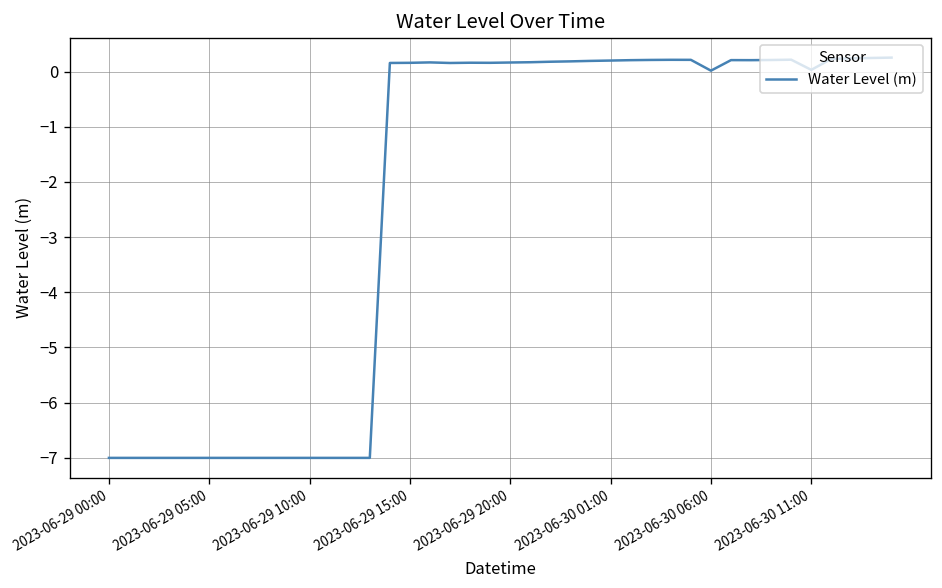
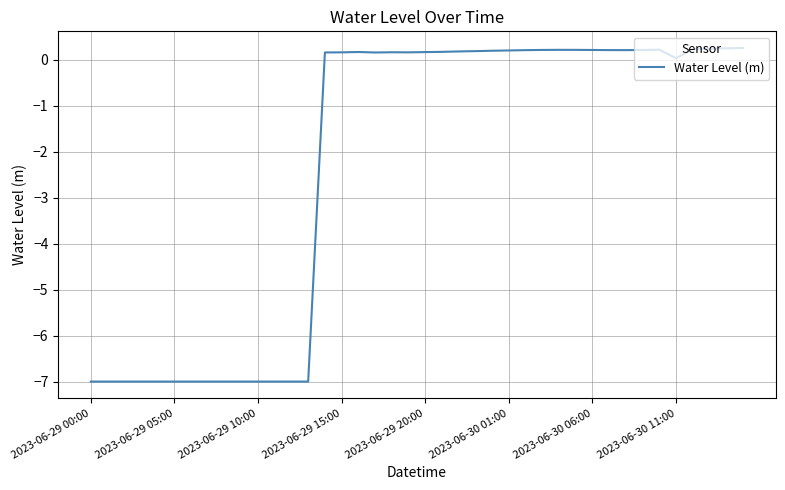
  {
    "2023-06-29 00:00": -7.0,
    "2023-06-29 05:00": -7.0,
    "2023-06-29 10:00": -7.0,
    "2023-06-29 15:00": 0.2,
    "2023-06-29 20:00": 0.2,
    "2023-06-30 01:00": 0.2,
-   "2023-06-30 06:00": 0.0
+   "2023-06-30 06:00": 0.2
  }
